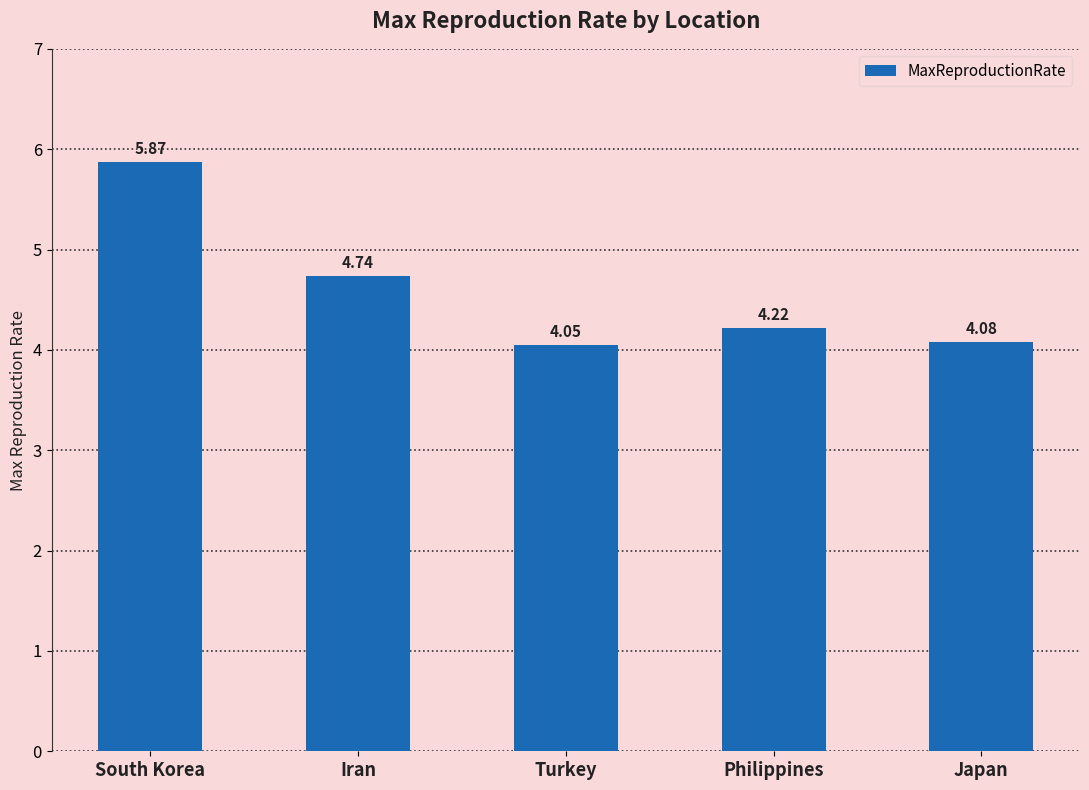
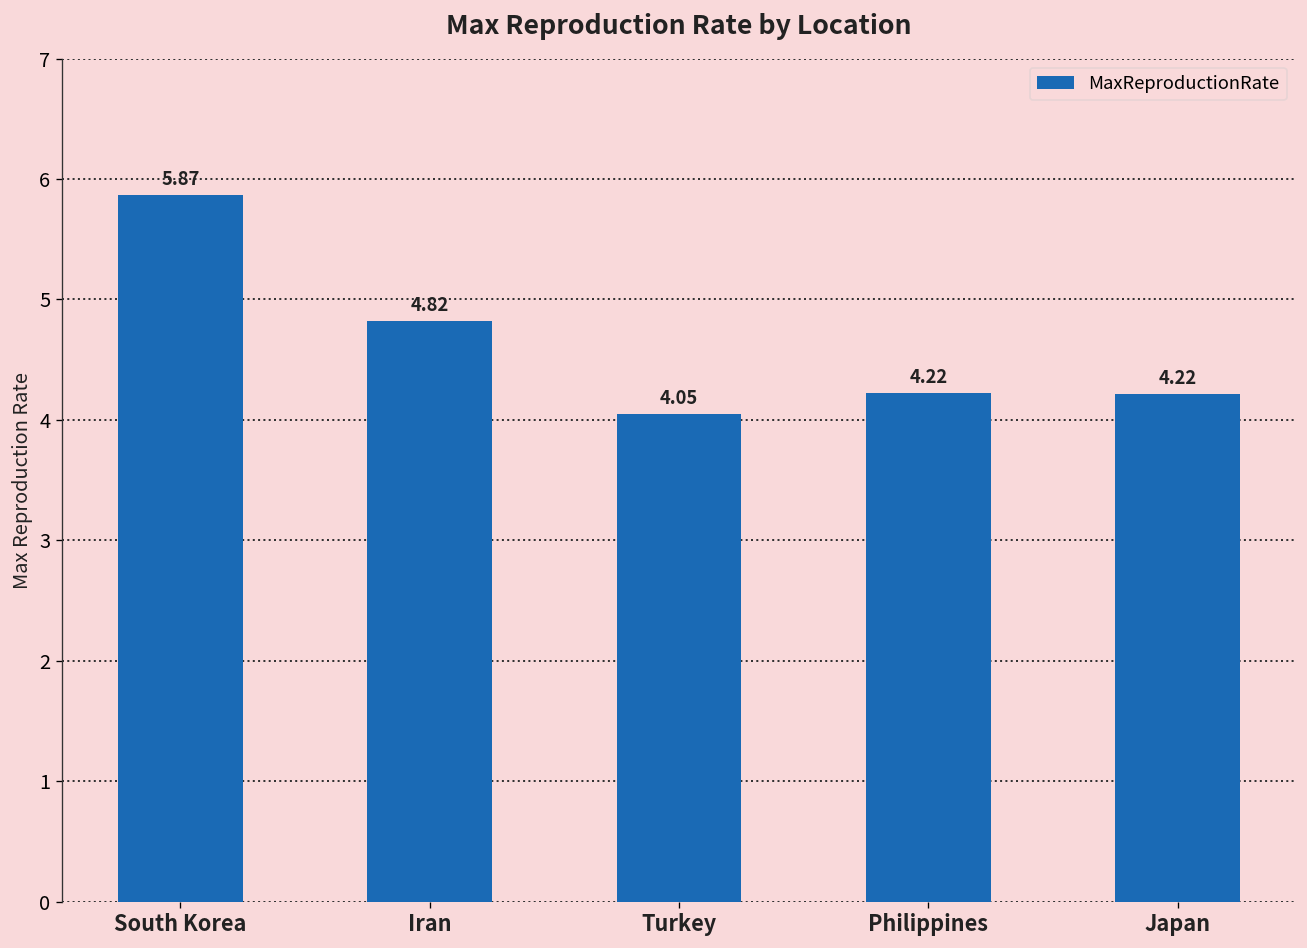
  {
    "South Korea": 5.87,
-   "Iran": 4.74,
+   "Iran": 4.82,
    "Turkey": 4.05,
    "Philippines": 4.22,
-   "Japan": 4.08
+   "Japan": 4.22
  }
